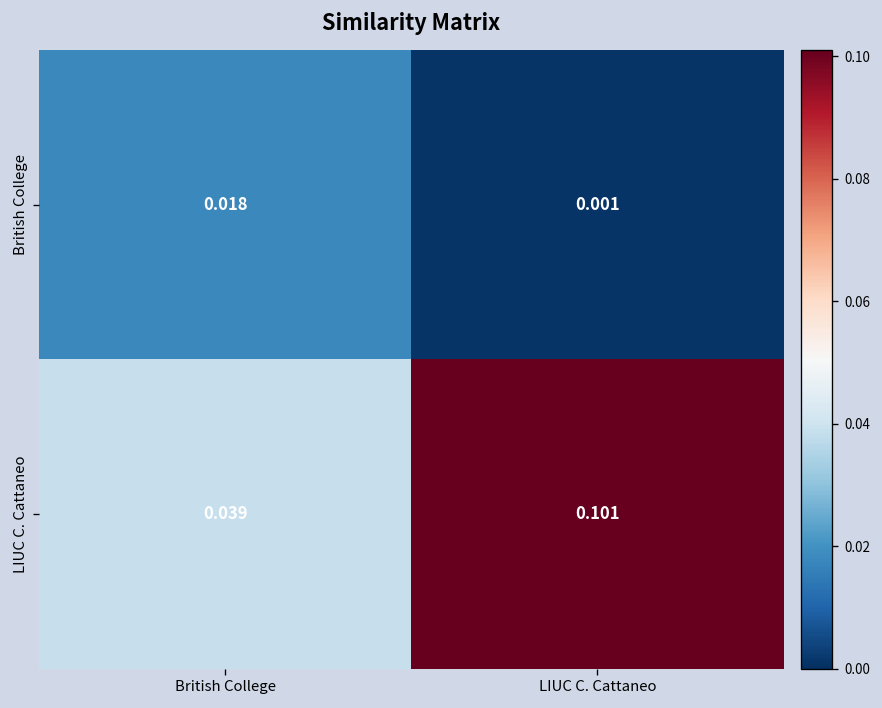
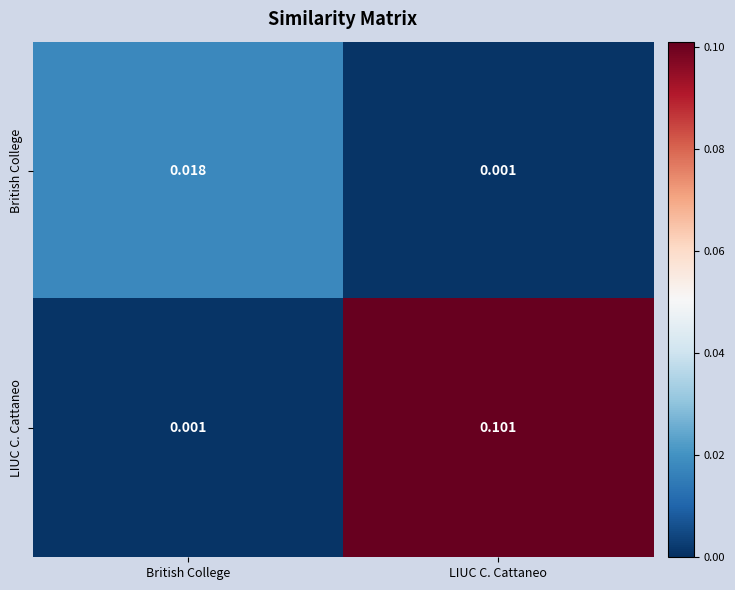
  {
    "British College": {
      "British College": 0.018,
      "LIUC C. Cattaneo": 0.001
    },
    "LIUC C. Cattaneo": {
-     "British College": 0.039,
+     "British College": 0.001,
      "LIUC C. Cattaneo": 0.101
    }
  }
